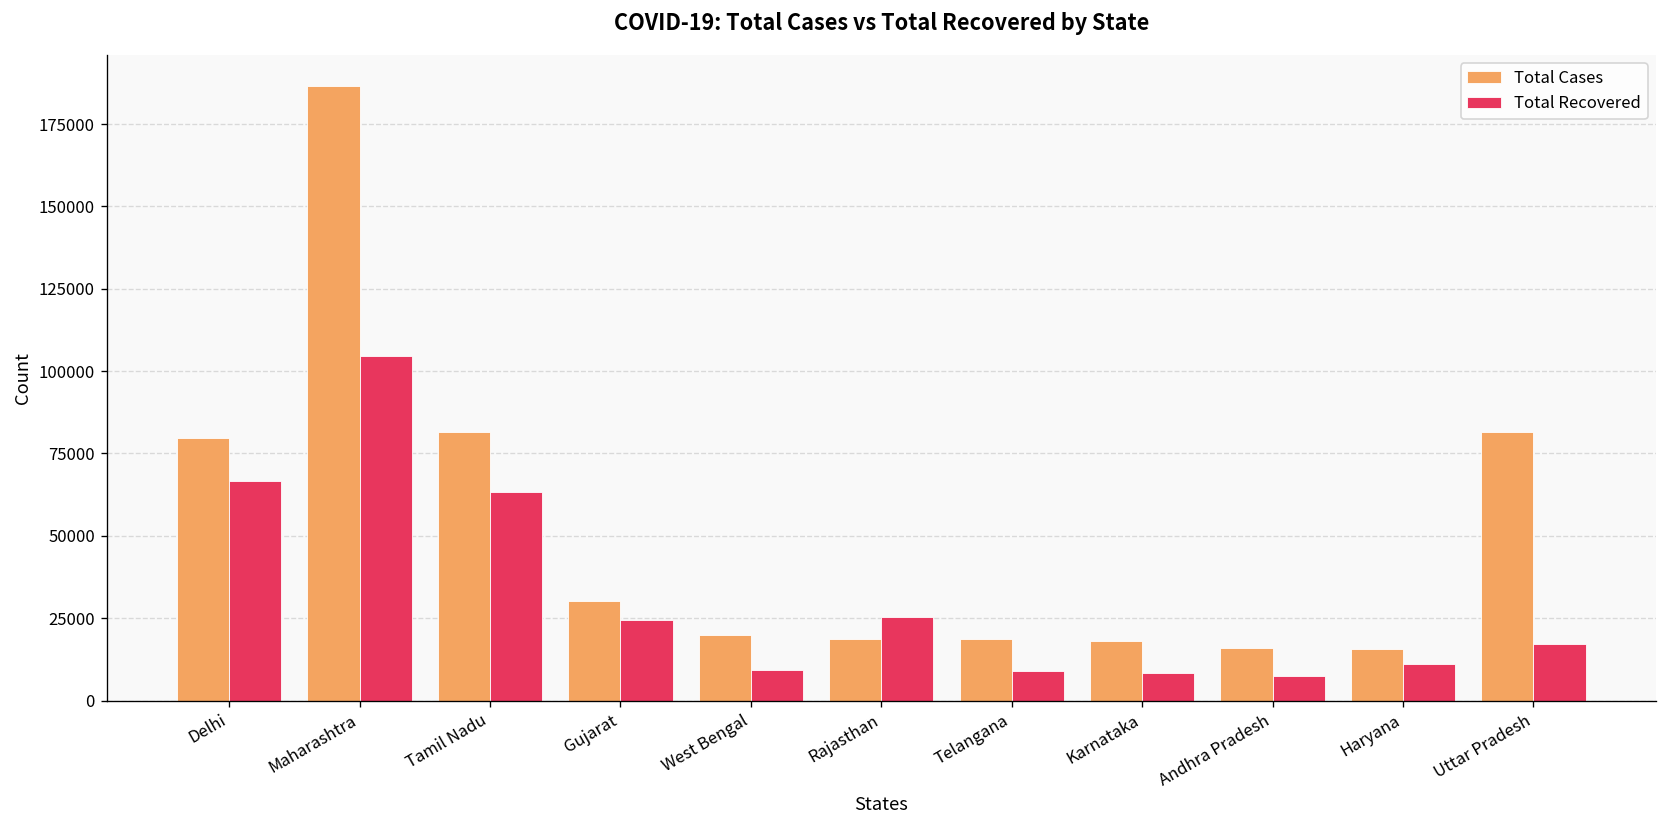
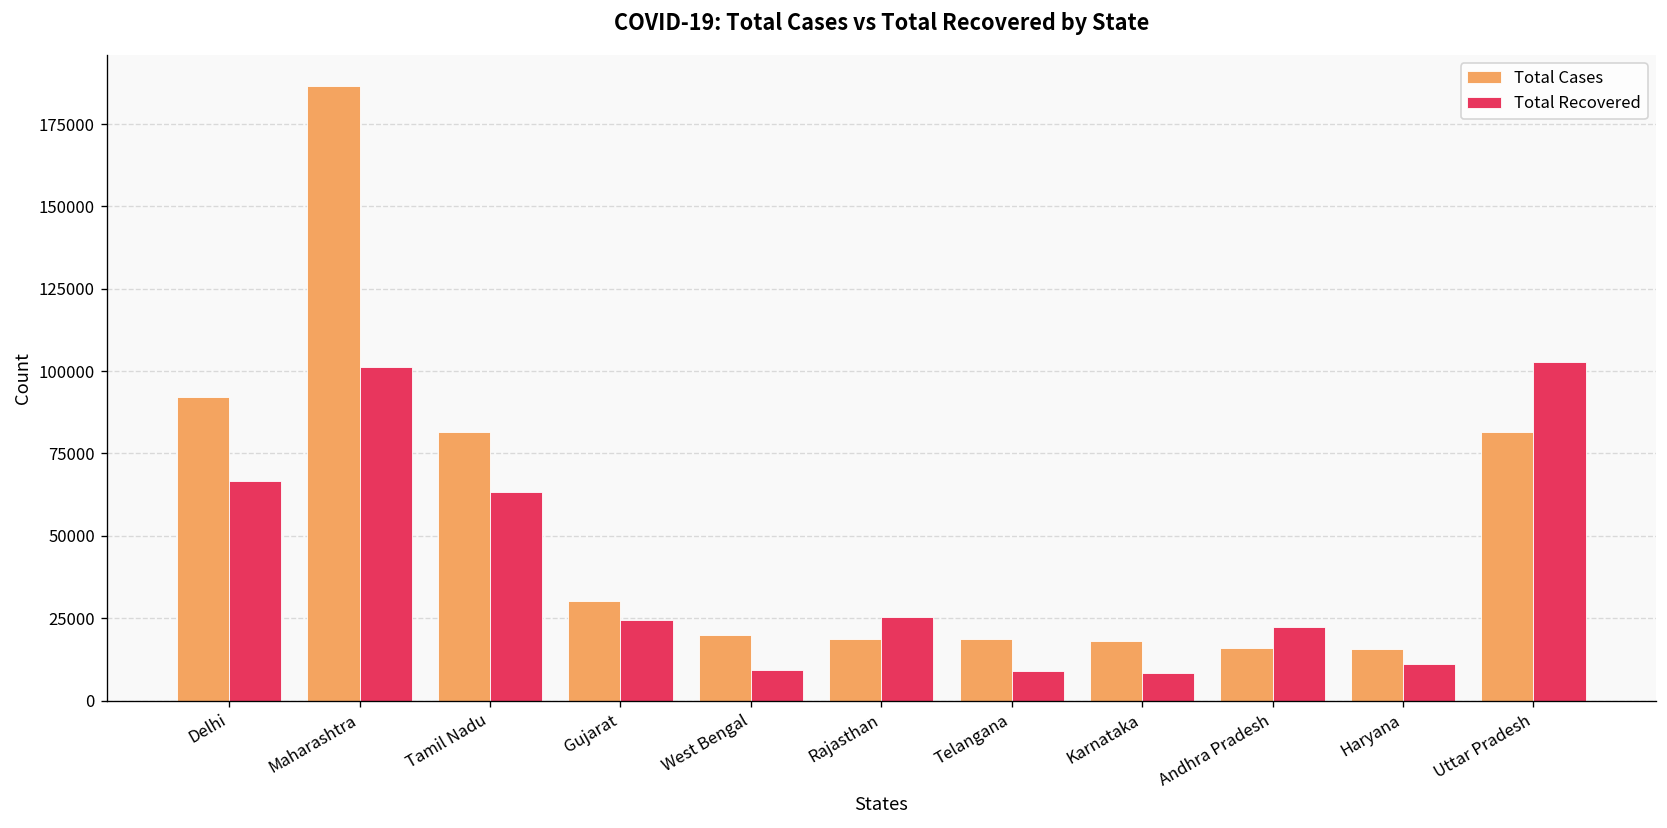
  {
    "Total Cases": {
-     "Delhi": 80000,
+     "Delhi": 92000,
      "Maharashtra": 187000,
      "Tamil Nadu": 82000,
      "Gujarat": 30000,
      "West Bengal": 20000,
      "Rajasthan": 19000,
      "Telangana": 19000,
      "Karnataka": 18000,
      "Andhra Pradesh": 16000,
      "Haryana": 16000,
      "Uttar Pradesh": 82000
    },
    "Total Recovered": {
      "Delhi": 67000,
-     "Maharashtra": 105000,
+     "Maharashtra": 101000,
      "Tamil Nadu": 63000,
      "Gujarat": 25000,
      "West Bengal": 9000,
      "Rajasthan": 25000,
      "Telangana": 9000,
      "Karnataka": 8000,
-     "Andhra Pradesh": 7000,
+     "Andhra Pradesh": 22000,
      "Haryana": 11000,
-     "Uttar Pradesh": 17000
+     "Uttar Pradesh": 103000
    }
  }
